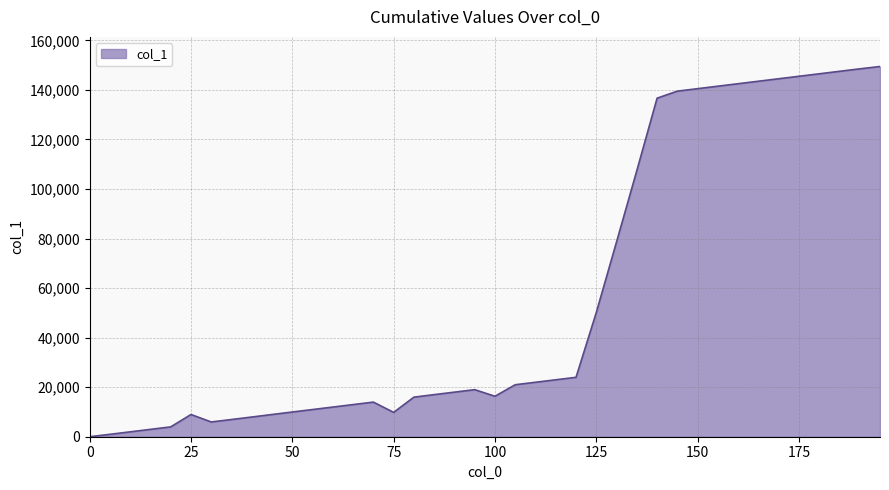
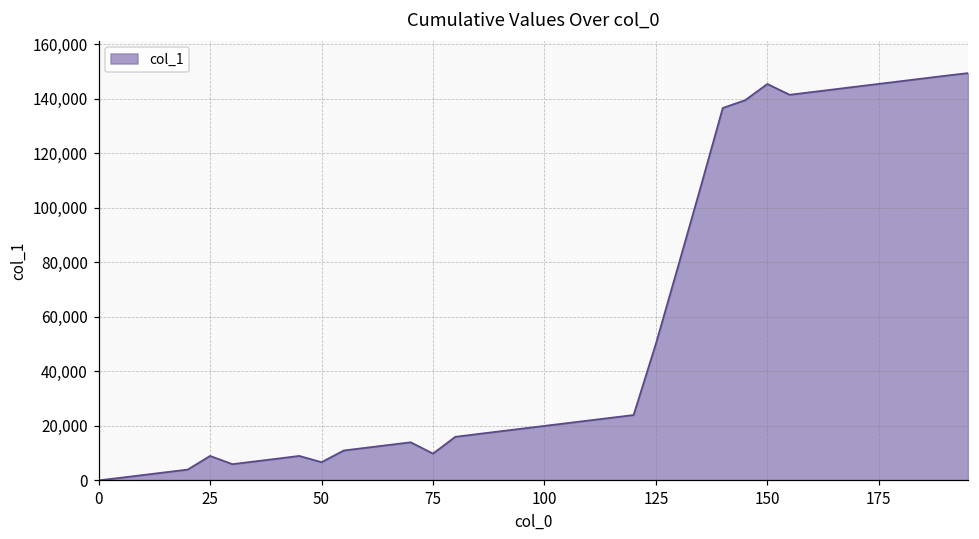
  {
    "0": "0",
    "25": "9,000",
-   "50": "10,000",
+   "50": "7,000",
    "75": "10,000",
-   "100": "16,000",
+   "100": "20,000",
    "125": "50,000",
-   "150": "140,000",
+   "150": "145,000",
    "175": "145,000"
  }
